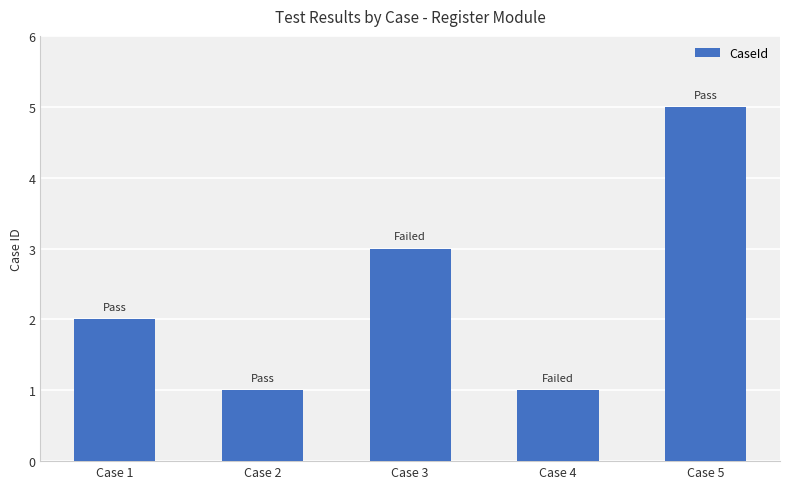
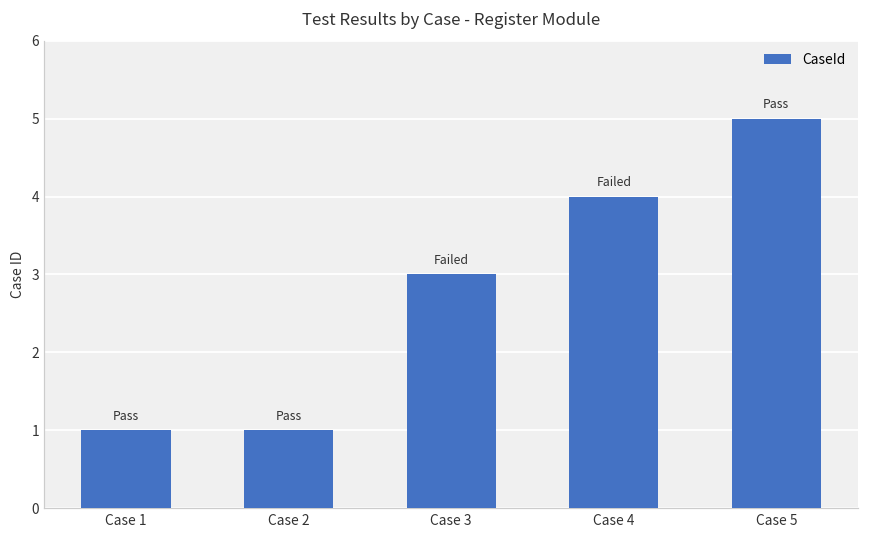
  {
-   "Case 1": 2,
+   "Case 1": 1,
    "Case 2": 1,
    "Case 3": 3,
-   "Case 4": 1,
+   "Case 4": 4,
    "Case 5": 5
  }
